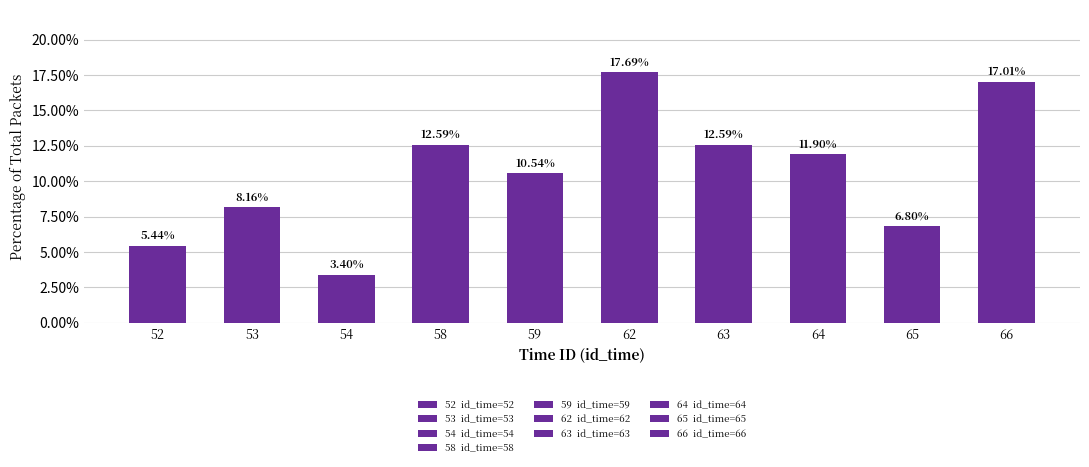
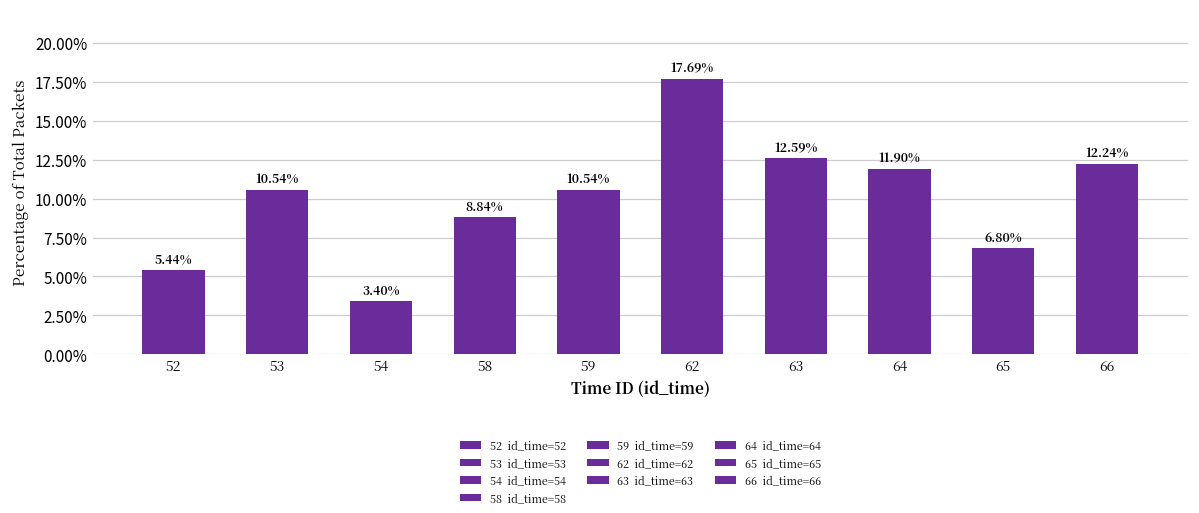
  {
    "52": "5.44%",
-   "53": "8.16%",
+   "53": "10.54%",
    "54": "3.40%",
-   "58": "12.59%",
+   "58": "8.84%",
    "59": "10.54%",
    "62": "17.69%",
    "63": "12.59%",
    "64": "11.90%",
    "65": "6.80%",
-   "66": "17.01%"
+   "66": "12.24%"
  }
